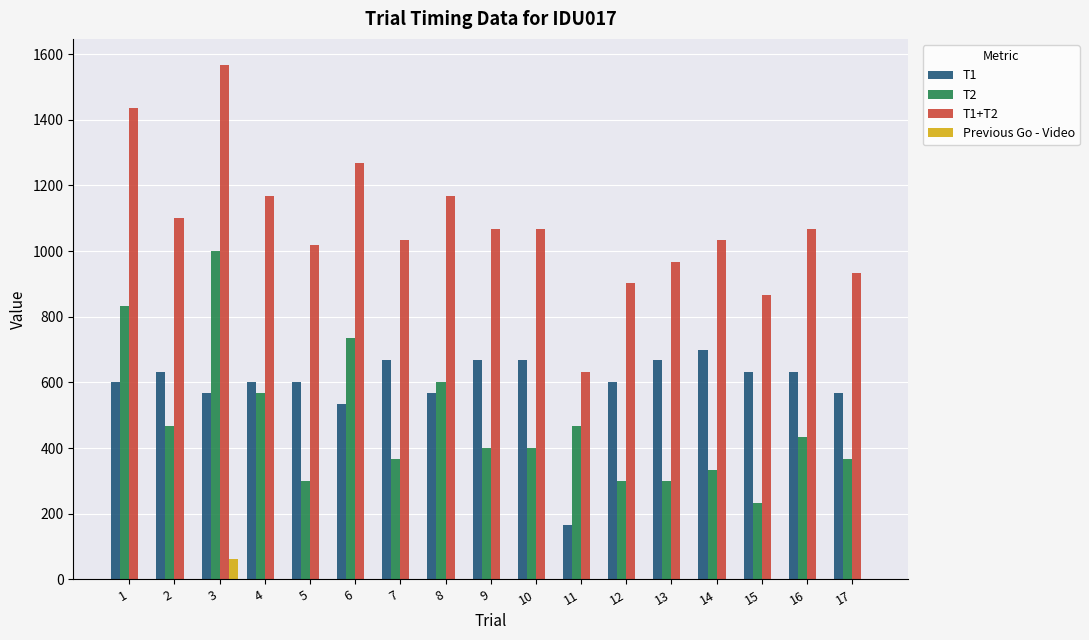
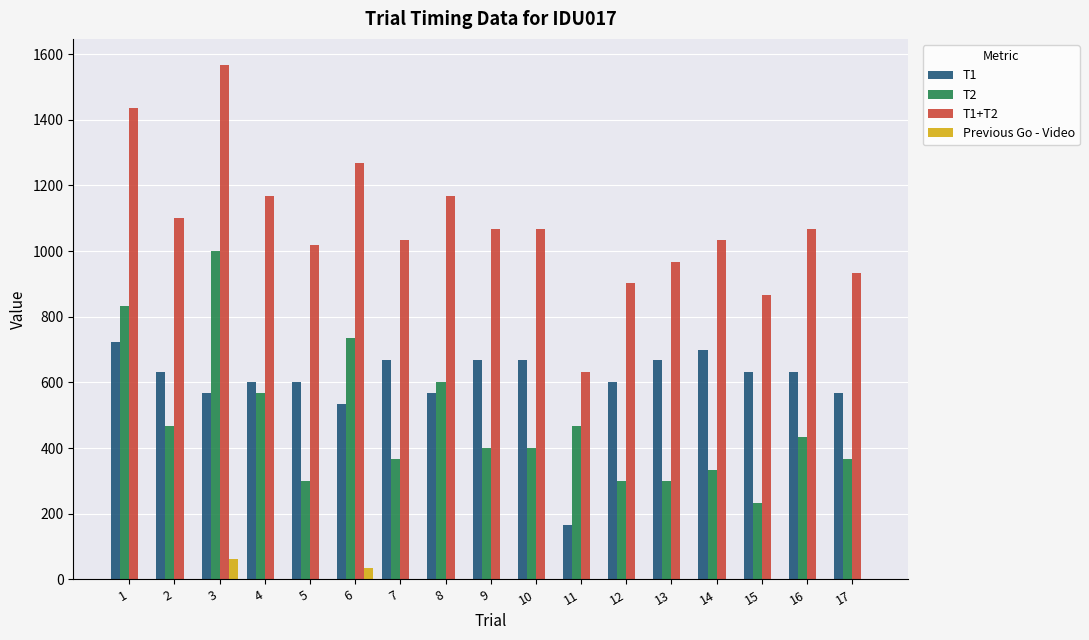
  {
    "T1": {
-     "1": 600,
+     "1": 720,
      "2": 630,
      "3": 570,
      "4": 600,
      "5": 600,
      "6": 530,
      "7": 670,
      "8": 570,
      "9": 670,
      "10": 670,
      "11": 170,
      "12": 600,
      "13": 670,
      "14": 700,
      "15": 630,
      "16": 630,
      "17": 570
    },
    "T2": {
      "1": 830,
      "2": 470,
      "3": 1000,
      "4": 570,
      "5": 300,
      "6": 730,
      "7": 370,
      "8": 600,
      "9": 400,
      "10": 400,
      "11": 470,
      "12": 300,
      "13": 300,
      "14": 330,
      "15": 230,
      "16": 430,
      "17": 370
    },
    "T1+T2": {
      "1": 1440,
      "2": 1100,
      "3": 1570,
      "4": 1170,
      "5": 1020,
      "6": 1270,
      "7": 1040,
      "8": 1170,
      "9": 1070,
      "10": 1070,
      "11": 630,
      "12": 900,
      "13": 970,
      "14": 1030,
      "15": 870,
      "16": 1070,
      "17": 930
    },
    "Previous Go - Video": {
      "3": 60,
-     "6": 0
+     "6": 40
    }
  }
